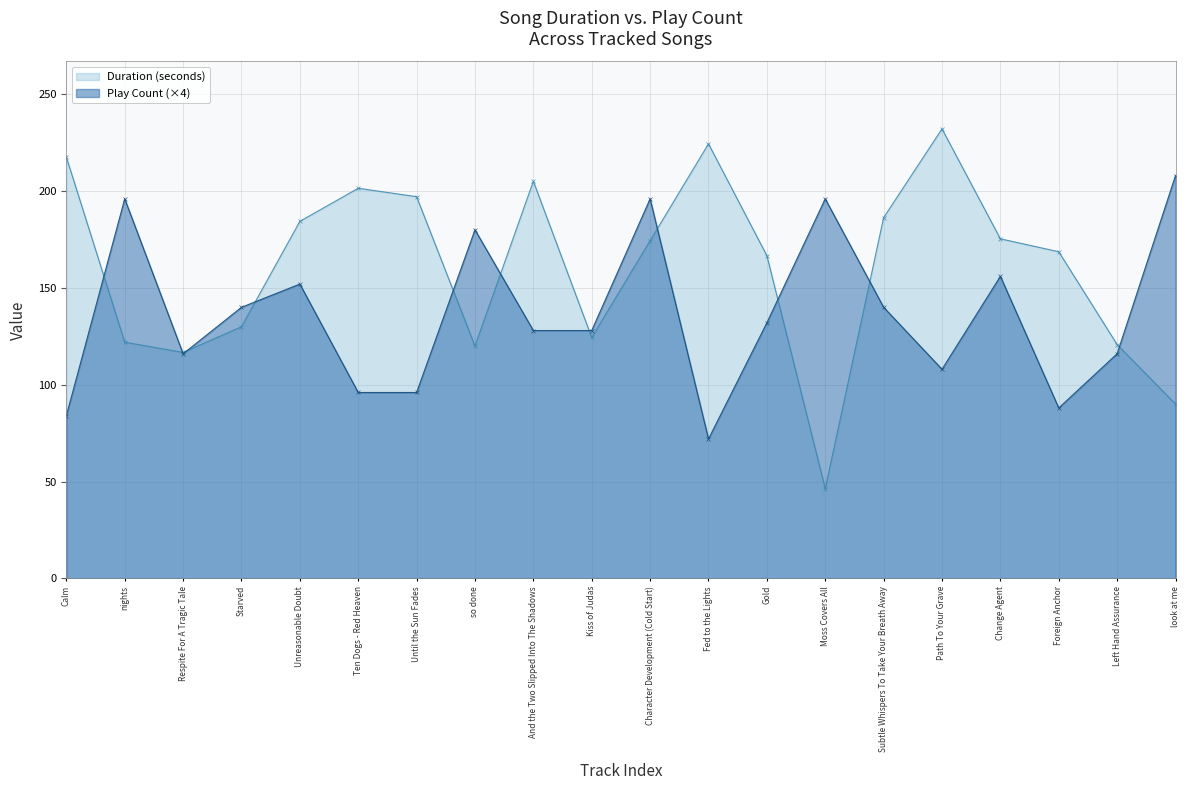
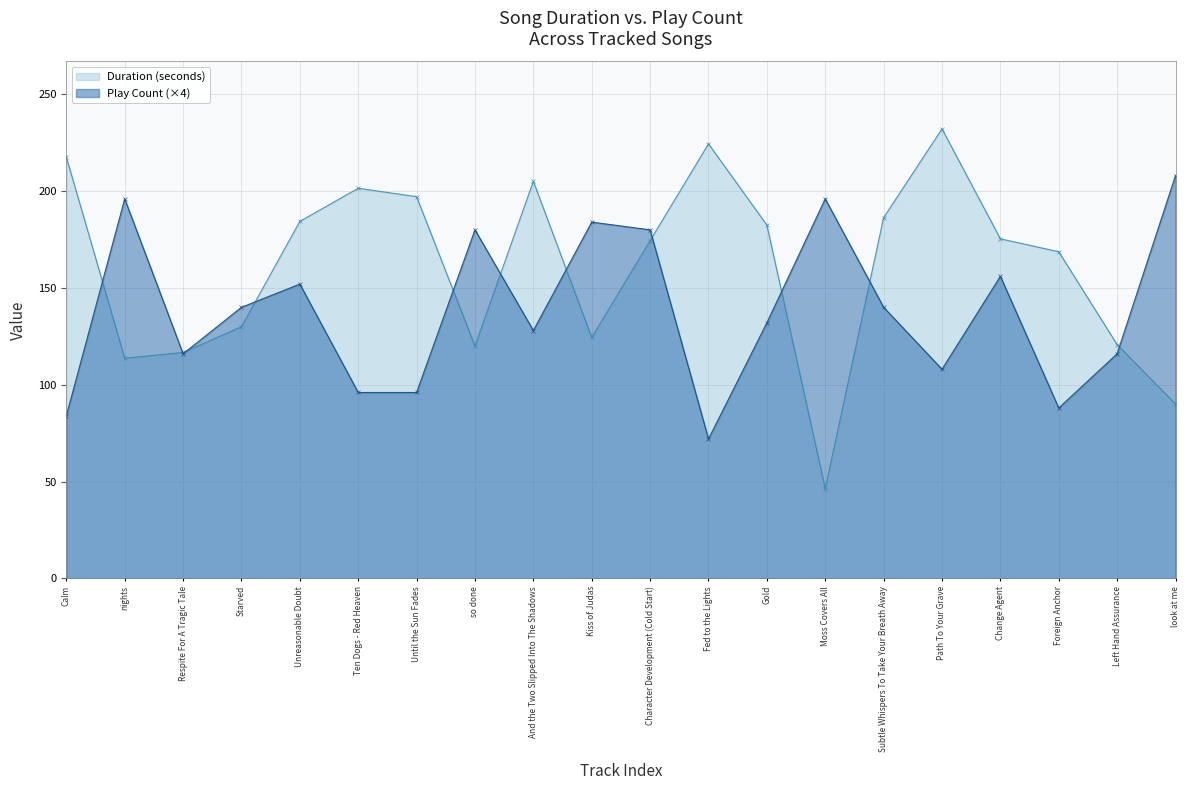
  {
    "Duration (seconds)": {
      "Calm": 218,
-     "nights": 122,
+     "nights": 114,
      "Starved": 130,
      "Unreasonable Doubt": 184,
      "Ten Dogs - Red Heaven": 201,
      "Until the Sun Fades": 197,
      "so done": 120,
      "And the Two Slipped Into The Shadows": 205,
      "Kiss of Judas": 124,
      "Character Development (Cold Start)": 174,
      "Fed to the Lights": 224,
-     "Gold": 167,
+     "Gold": 183,
      "Moss Covers All": 46,
      "Subtle Whispers To Take Your Breath Away": 186,
      "Path To Your Grave": 232,
      "Change Agent": 175,
      "Foreign Anchor": 169,
      "Left Hand Assurance": 121,
      "look at me": 90
    },
    "Play Count (×4)": {
      "Calm": 84,
      "nights": 196,
      "Starved": 140,
      "Unreasonable Doubt": 152,
      "Ten Dogs - Red Heaven": 96,
      "Until the Sun Fades": 96,
      "so done": 180,
      "And the Two Slipped Into The Shadows": 128,
-     "Kiss of Judas": 128,
-     "Character Development (Cold Start)": 196,
+     "Kiss of Judas": 184,
+     "Character Development (Cold Start)": 180,
      "Fed to the Lights": 72,
      "Gold": 132,
      "Moss Covers All": 196,
      "Subtle Whispers To Take Your Breath Away": 140,
      "Path To Your Grave": 108,
      "Change Agent": 156,
      "Foreign Anchor": 88,
      "Left Hand Assurance": 116,
      "look at me": 208
    }
  }
